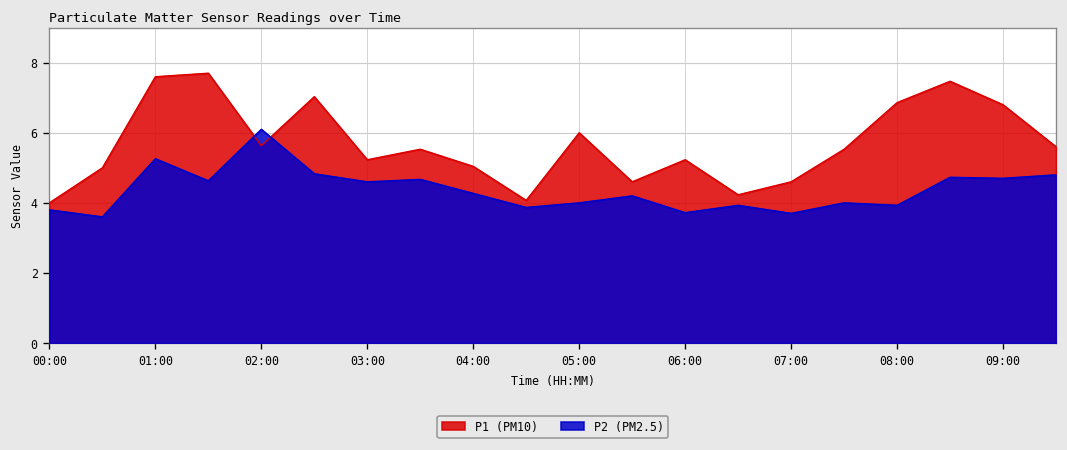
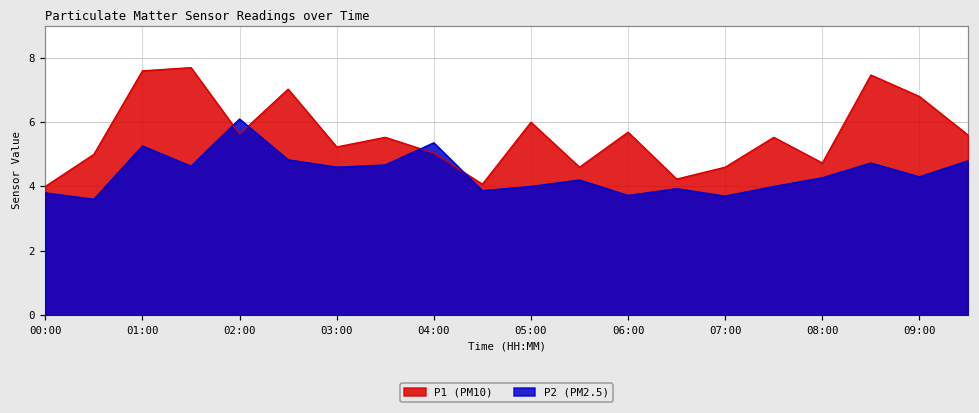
  {
    "P1 (PM10)": {
      "00:00": 4.0,
      "01:00": 7.6,
      "02:00": 5.6,
      "03:00": 5.2,
      "04:00": 5.0,
      "05:00": 6.0,
-     "06:00": 5.2,
+     "06:00": 5.7,
      "07:00": 4.6,
-     "08:00": 6.9,
+     "08:00": 4.7,
      "09:00": 6.8
    },
    "P2 (PM2.5)": {
      "00:00": 3.8,
      "01:00": 5.3,
      "02:00": 6.1,
      "03:00": 4.6,
-     "04:00": 4.3,
+     "04:00": 5.4,
      "05:00": 4.0,
      "06:00": 3.7,
      "07:00": 3.7,
-     "08:00": 3.9,
-     "09:00": 4.7
+     "08:00": 4.3,
+     "09:00": 4.3
    }
  }
